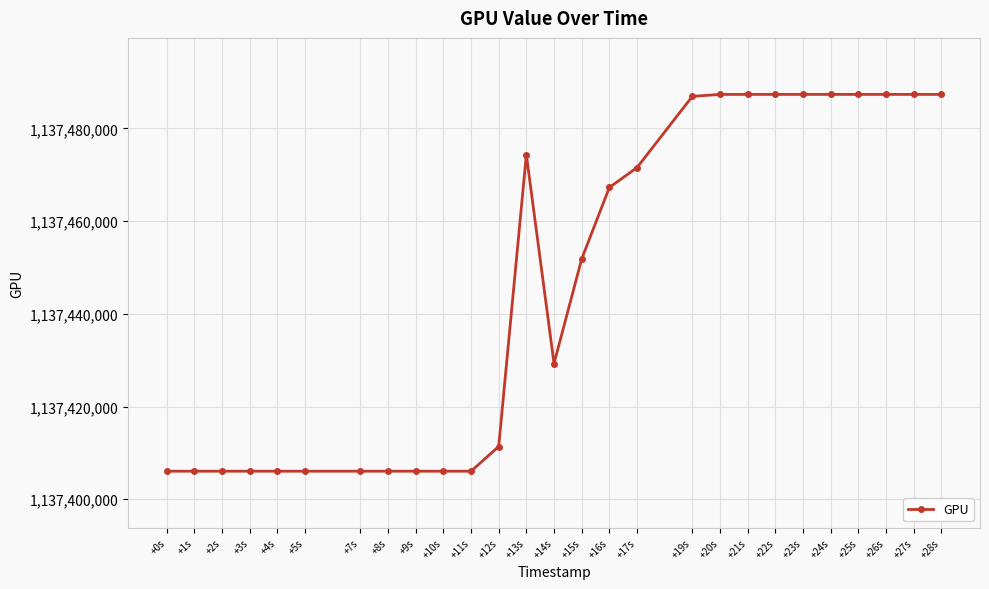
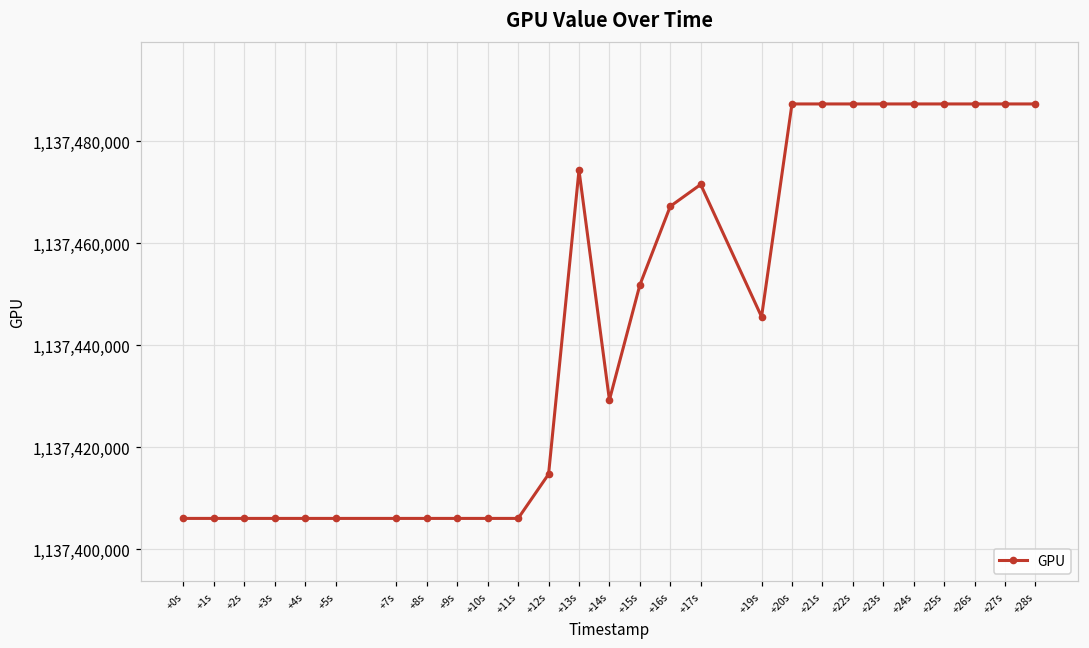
  {
    "+0s": "1,137,406,000",
    "+1s": "1,137,406,000",
    "+2s": "1,137,406,000",
    "+3s": "1,137,406,000",
    "+4s": "1,137,406,000",
    "+5s": "1,137,406,000",
    "+7s": "1,137,406,000",
    "+8s": "1,137,406,000",
    "+9s": "1,137,406,000",
    "+10s": "1,137,406,000",
    "+11s": "1,137,406,000",
-   "+12s": "1,137,411,000",
+   "+12s": "1,137,415,000",
    "+13s": "1,137,474,000",
    "+14s": "1,137,429,000",
    "+15s": "1,137,452,000",
    "+16s": "1,137,467,000",
    "+17s": "1,137,472,000",
-   "+19s": "1,137,487,000",
+   "+19s": "1,137,446,000",
    "+20s": "1,137,487,000",
    "+21s": "1,137,487,000",
    "+22s": "1,137,487,000",
    "+23s": "1,137,487,000",
    "+24s": "1,137,487,000",
    "+25s": "1,137,487,000",
    "+26s": "1,137,487,000",
    "+27s": "1,137,487,000",
    "+28s": "1,137,487,000"
  }
